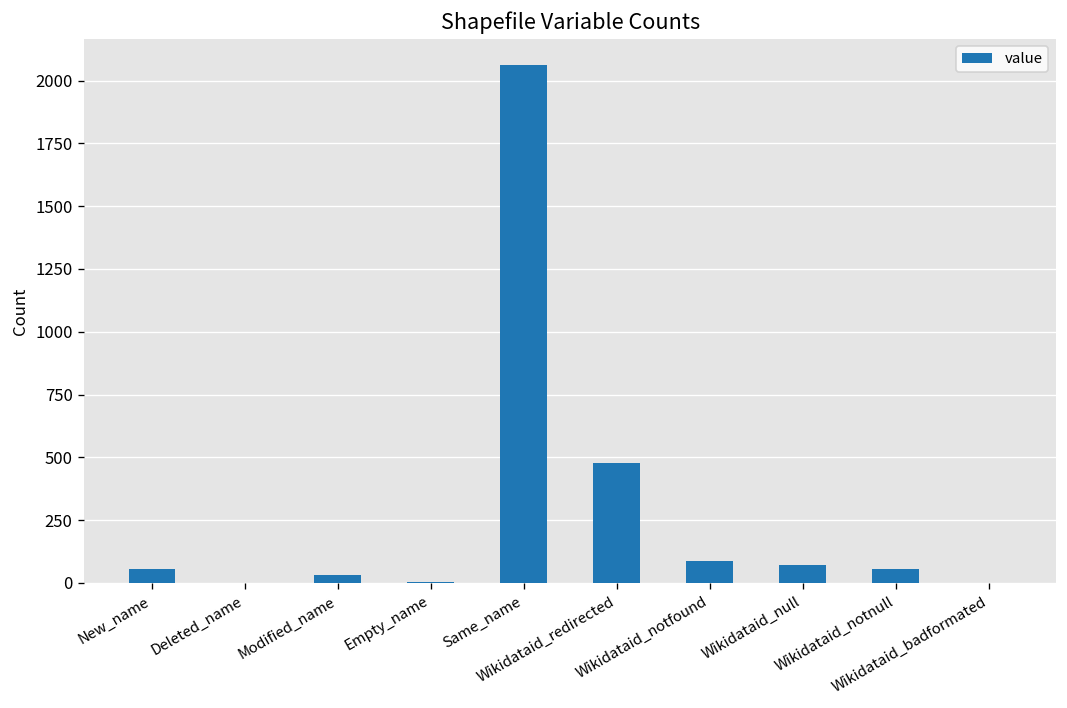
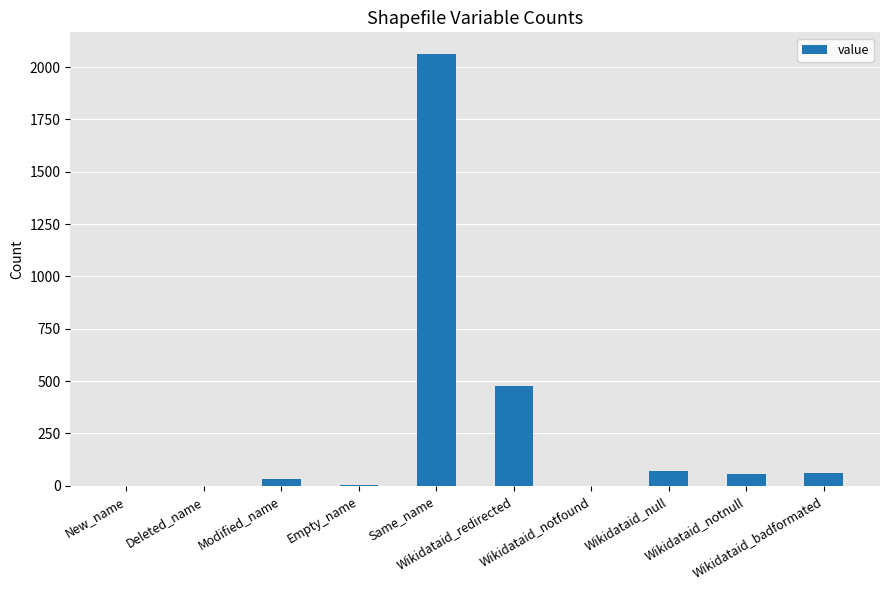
  {
-   "New_name": 50,
+   "New_name": 0,
    "Deleted_name": 0,
    "Modified_name": 30,
    "Same_name": 2060,
    "Wikidataid_redirected": 480,
-   "Wikidataid_notfound": 90,
+   "Wikidataid_notfound": 0,
    "Wikidataid_null": 70,
    "Wikidataid_notnull": 60,
-   "Wikidataid_badformated": 0
+   "Wikidataid_badformated": 60
  }
